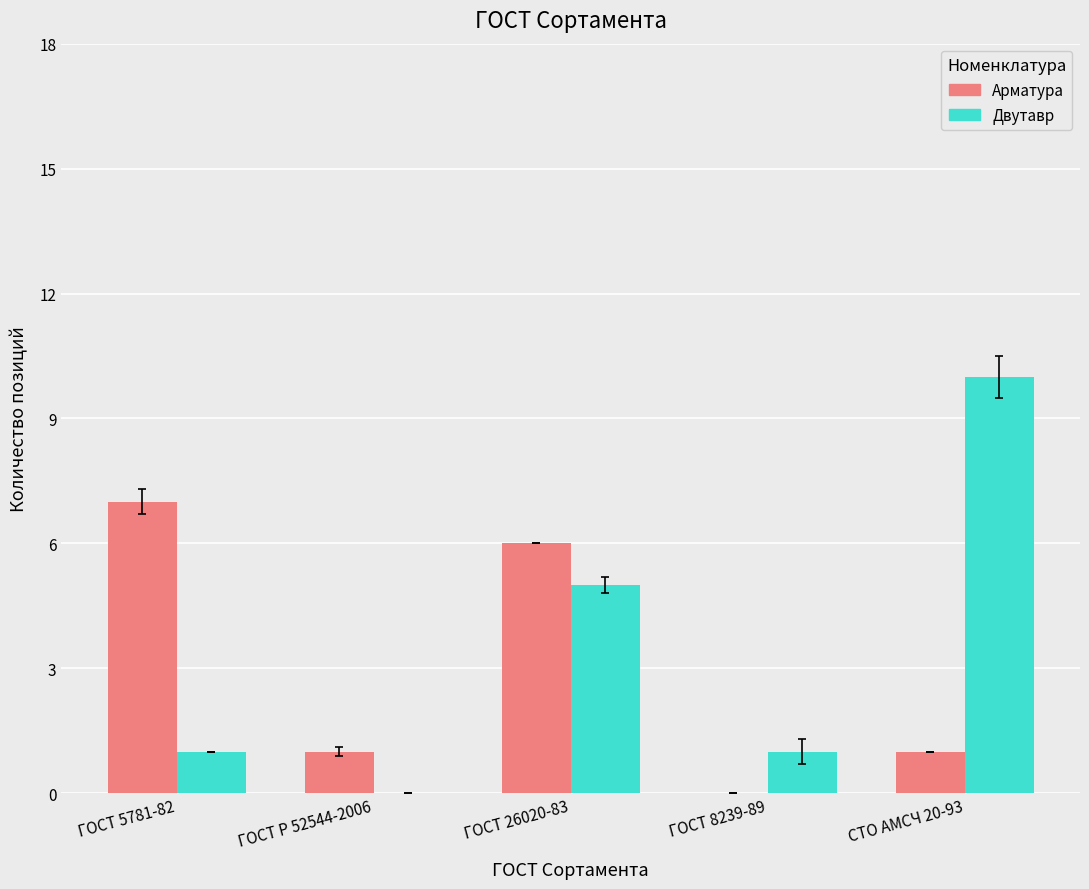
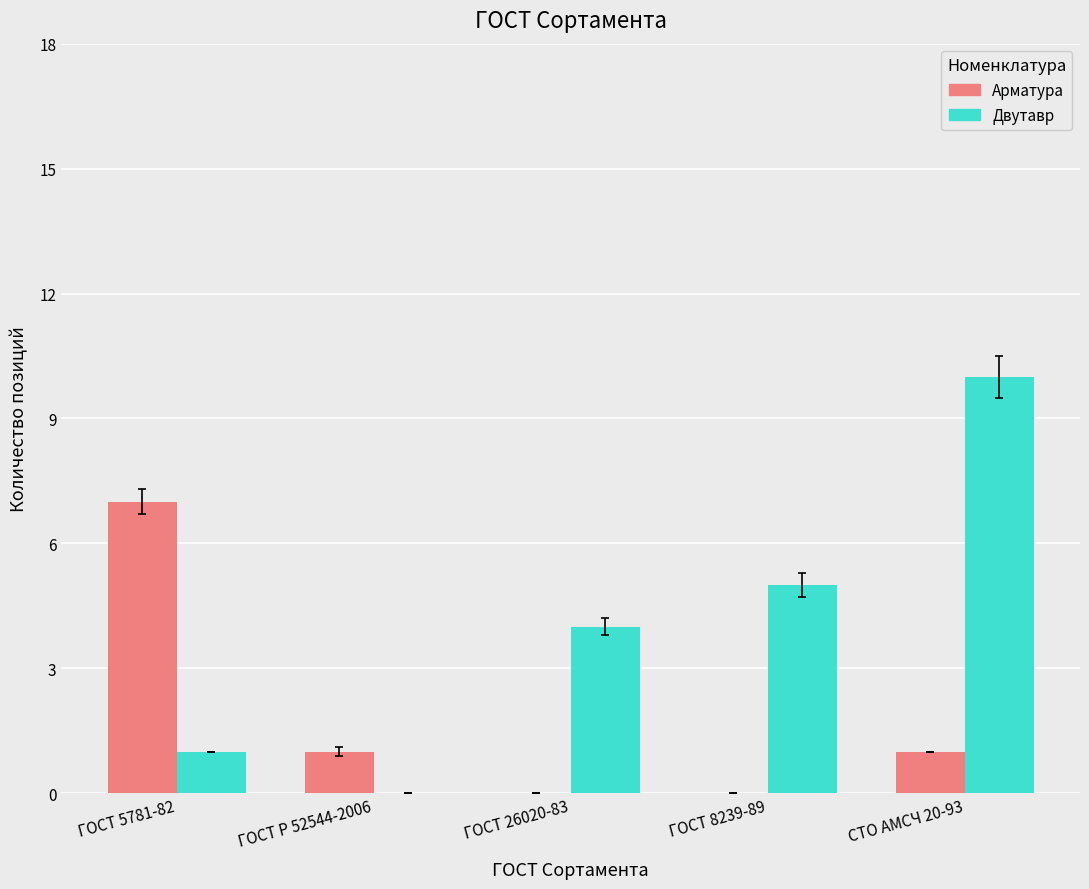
  {
    "Арматура": {
      "ГОСТ 5781-82": 7,
      "ГОСТ Р 52544-2006": 1,
-     "ГОСТ 26020-83": 6,
+     "ГОСТ 26020-83": 0,
      "ГОСТ 8239-89": 0,
      "СТО АМСЧ 20-93": 1
    },
    "Двутавр": {
      "ГОСТ 5781-82": 1,
      "ГОСТ Р 52544-2006": 0,
-     "ГОСТ 26020-83": 5,
-     "ГОСТ 8239-89": 1,
+     "ГОСТ 26020-83": 4,
+     "ГОСТ 8239-89": 5,
      "СТО АМСЧ 20-93": 10
    }
  }
